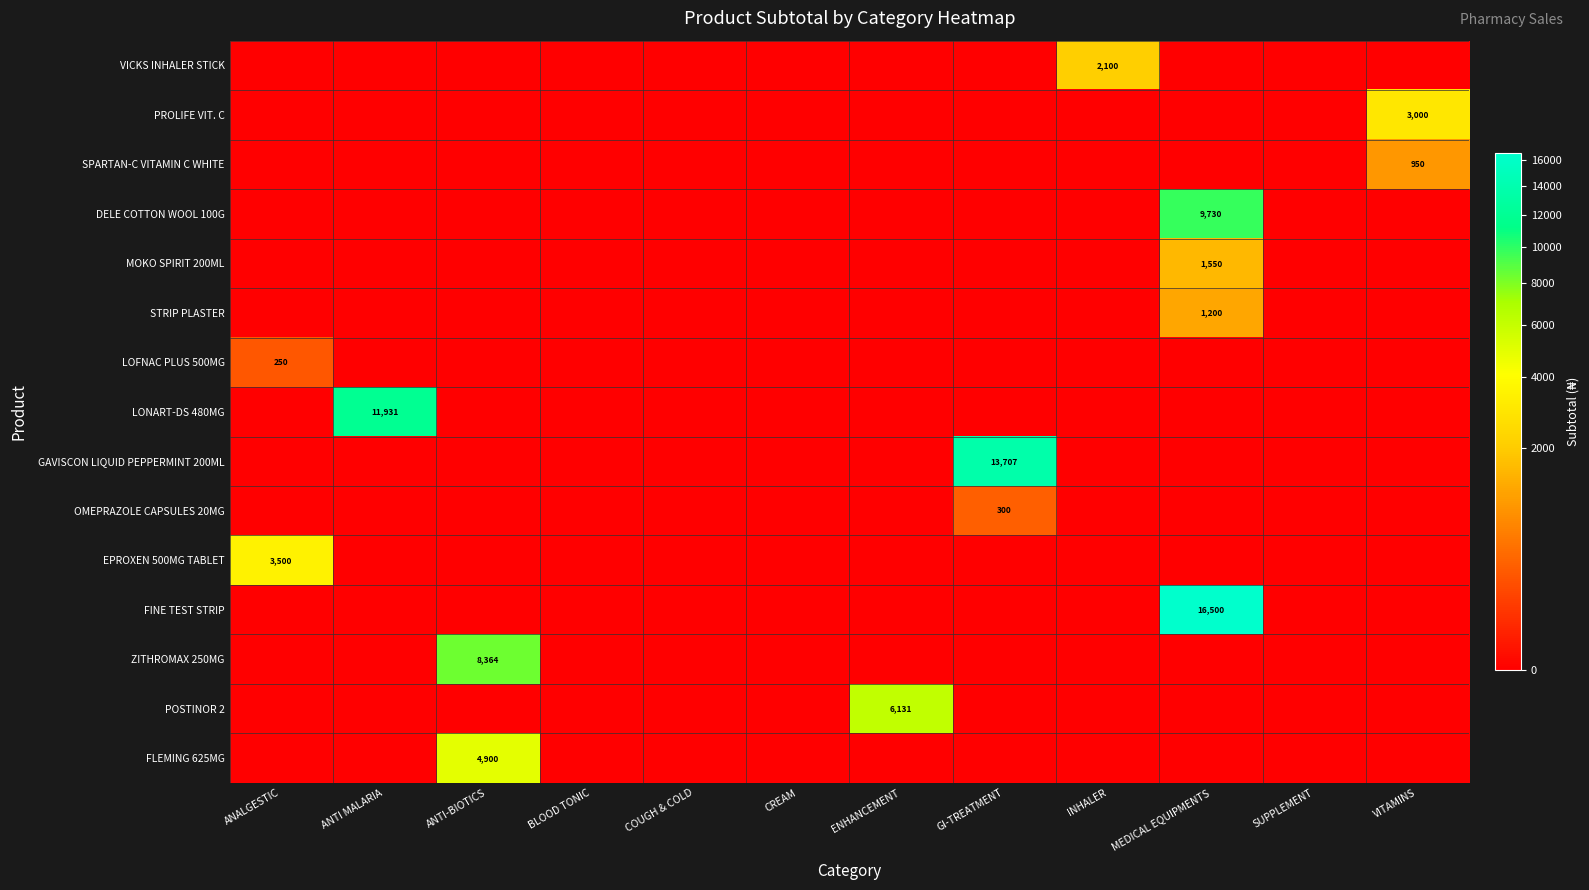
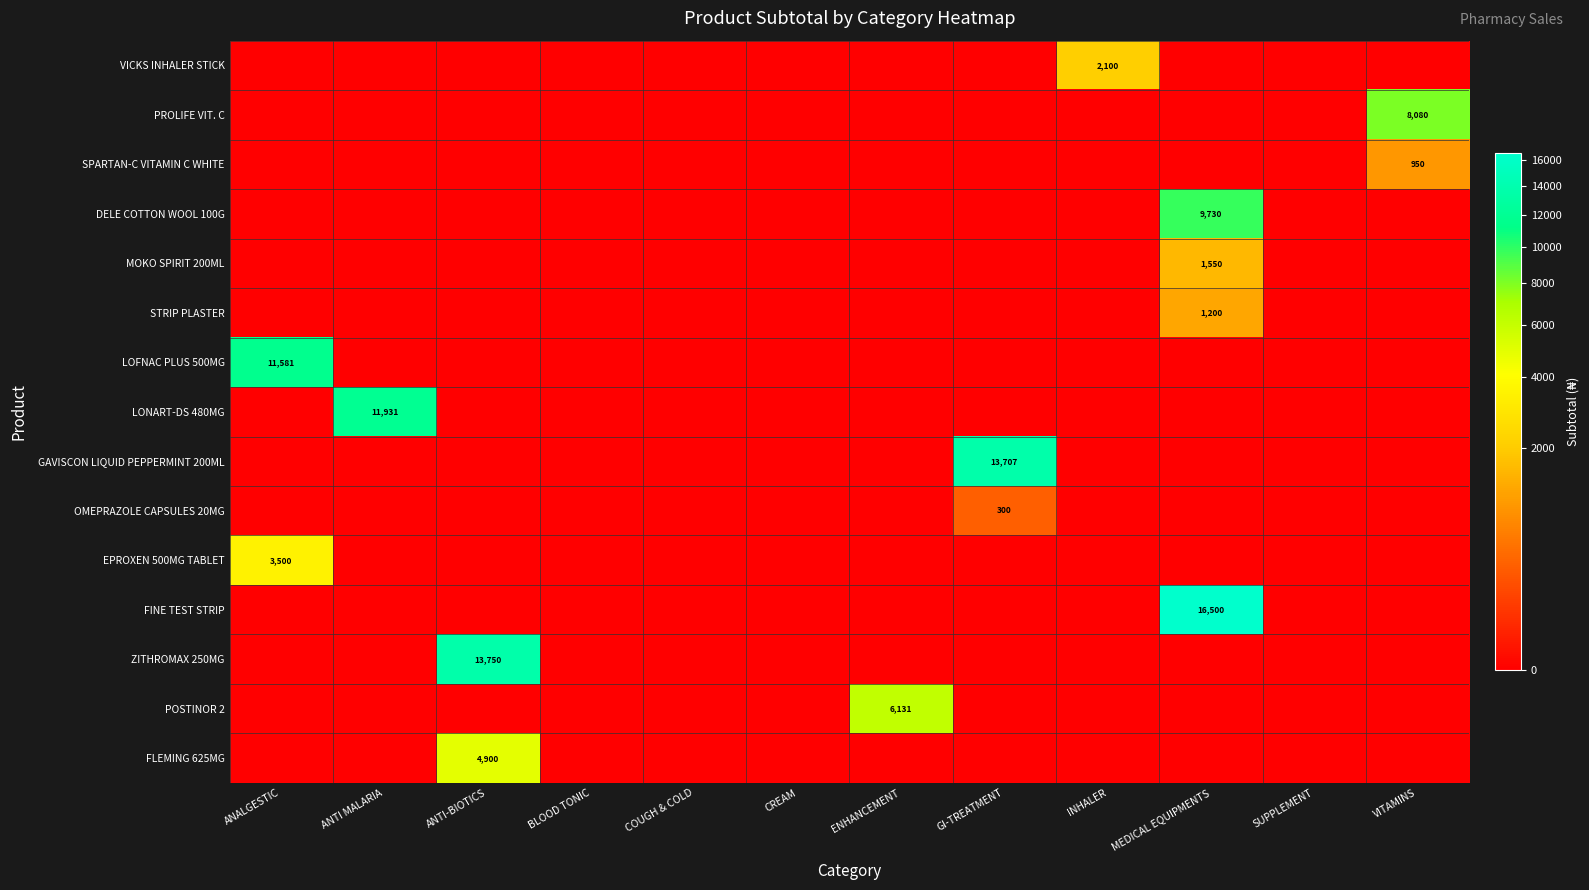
  {
    "VICKS INHALER STICK": {
      "INHALER": "2,100"
    },
    "PROLIFE VIT. C": {
-     "VITAMINS": "3,000"
+     "VITAMINS": "8,080"
    },
    "SPARTAN-C VITAMIN C WHITE": {
      "VITAMINS": "950"
    },
    "DELE COTTON WOOL 100G": {
      "MEDICAL EQUIPMENTS": "9,730"
    },
    "MOKO SPIRIT 200ML": {
      "MEDICAL EQUIPMENTS": "1,550"
    },
    "STRIP PLASTER": {
      "MEDICAL EQUIPMENTS": "1,200"
    },
    "LOFNAC PLUS 500MG": {
-     "ANALGESTIC": "250"
+     "ANALGESTIC": "11,581"
    },
    "LONART-DS 480MG": {
      "ANTI MALARIA": "11,931"
    },
    "GAVISCON LIQUID PEPPERMINT 200ML": {
      "GI-TREATMENT": "13,707"
    },
    "OMEPRAZOLE CAPSULES 20MG": {
      "GI-TREATMENT": "300"
    },
    "EPROXEN 500MG TABLET": {
      "ANALGESTIC": "3,500"
    },
    "FINE TEST STRIP": {
      "MEDICAL EQUIPMENTS": "16,500"
    },
    "ZITHROMAX 250MG": {
-     "ANTI-BIOTICS": "8,364"
+     "ANTI-BIOTICS": "13,750"
    },
    "POSTINOR 2": {
      "ENHANCEMENT": "6,131"
    },
    "FLEMING 625MG": {
      "ANTI-BIOTICS": "4,900"
    }
  }
